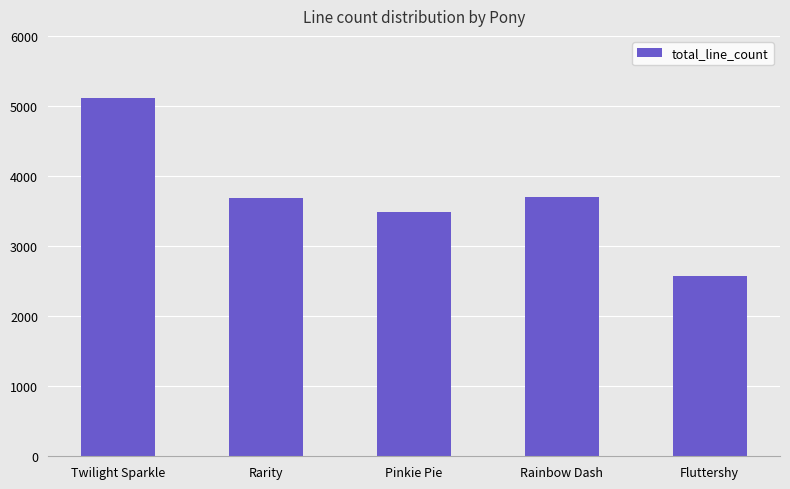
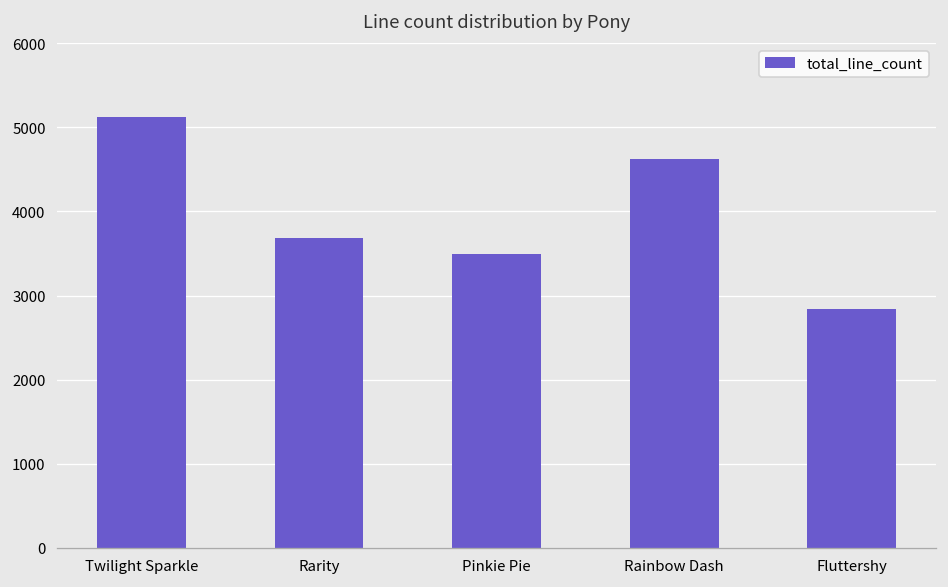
  {
    "Twilight Sparkle": 5100,
    "Rarity": 3700,
    "Pinkie Pie": 3500,
-   "Rainbow Dash": 3700,
-   "Fluttershy": 2600
+   "Rainbow Dash": 4600,
+   "Fluttershy": 2800
  }
